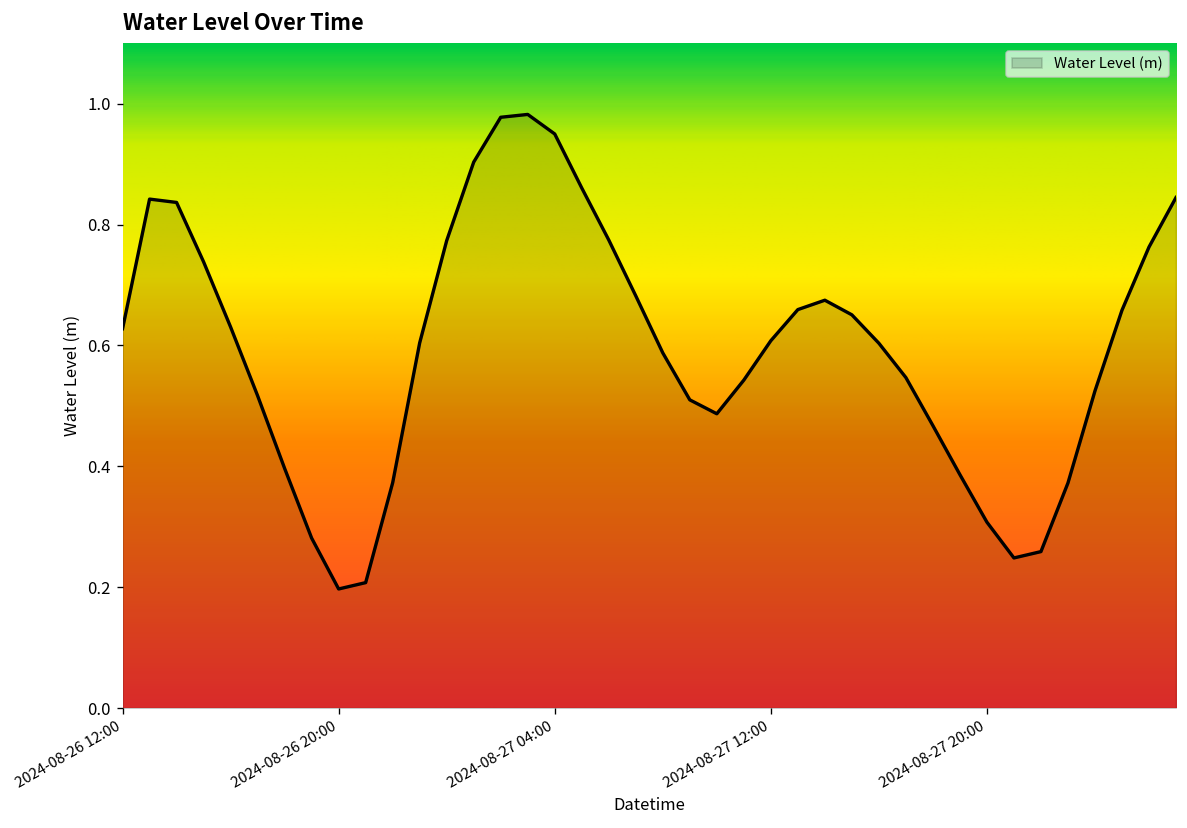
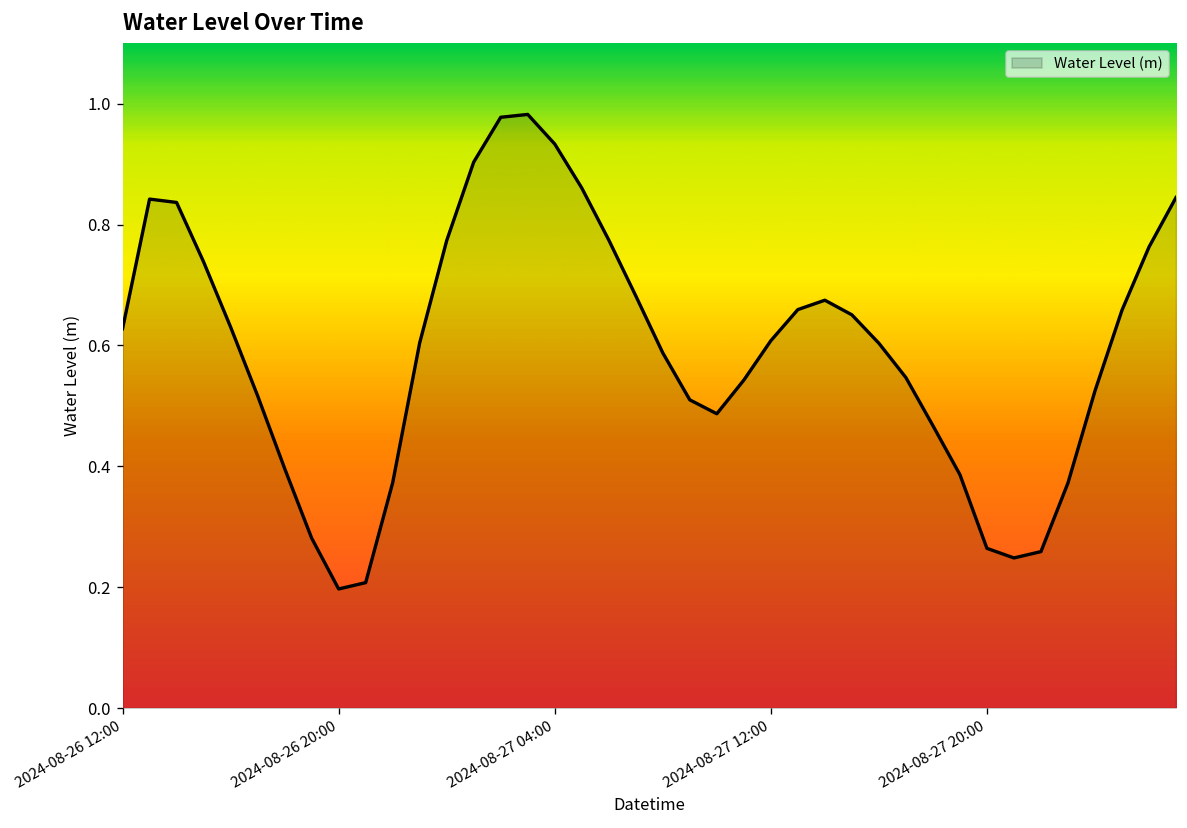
  {
    "2024-08-26 12:00": 0.63,
    "2024-08-26 20:00": 0.20,
-   "2024-08-27 04:00": 0.95,
+   "2024-08-27 04:00": 0.93,
    "2024-08-27 12:00": 0.61,
-   "2024-08-27 20:00": 0.31
+   "2024-08-27 20:00": 0.26
  }
